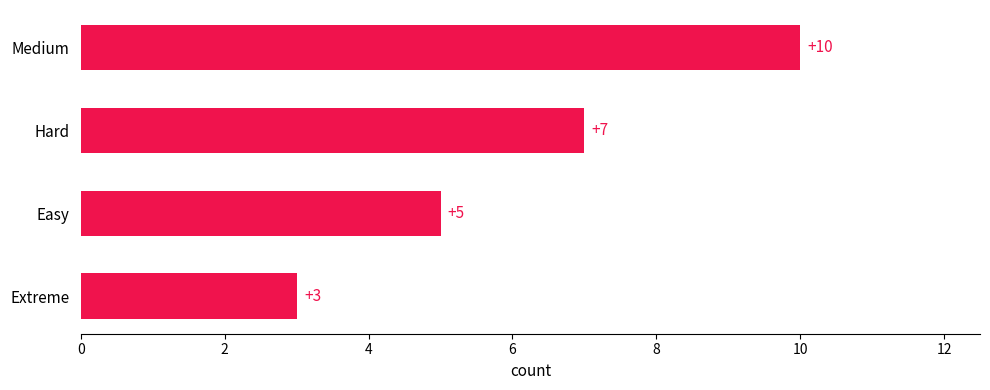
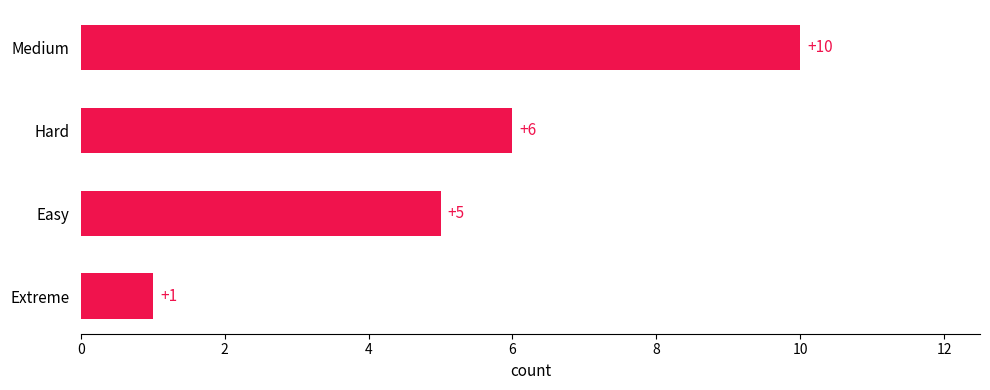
  {
    "Medium": "+10",
-   "Hard": "+7",
+   "Hard": "+6",
    "Easy": "+5",
-   "Extreme": "+3"
+   "Extreme": "+1"
  }
